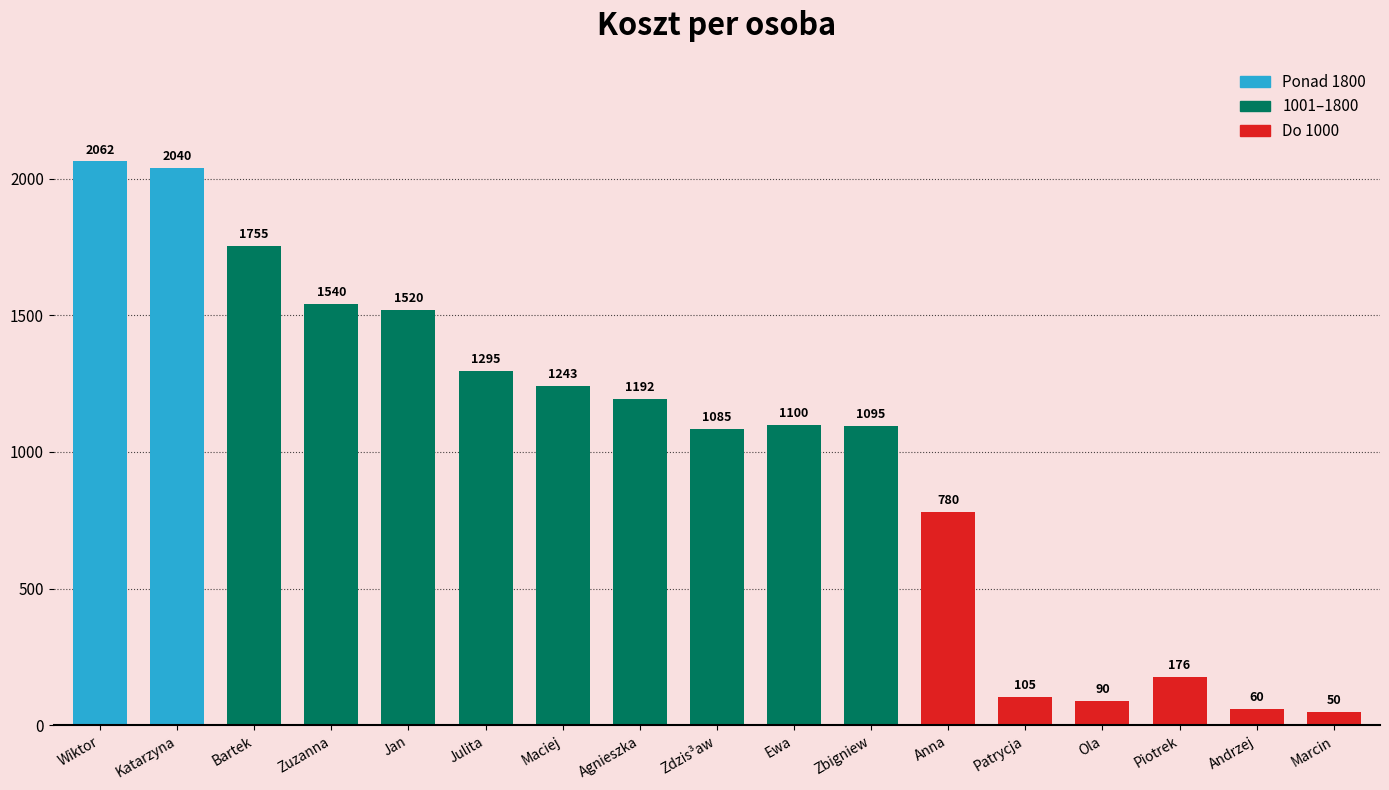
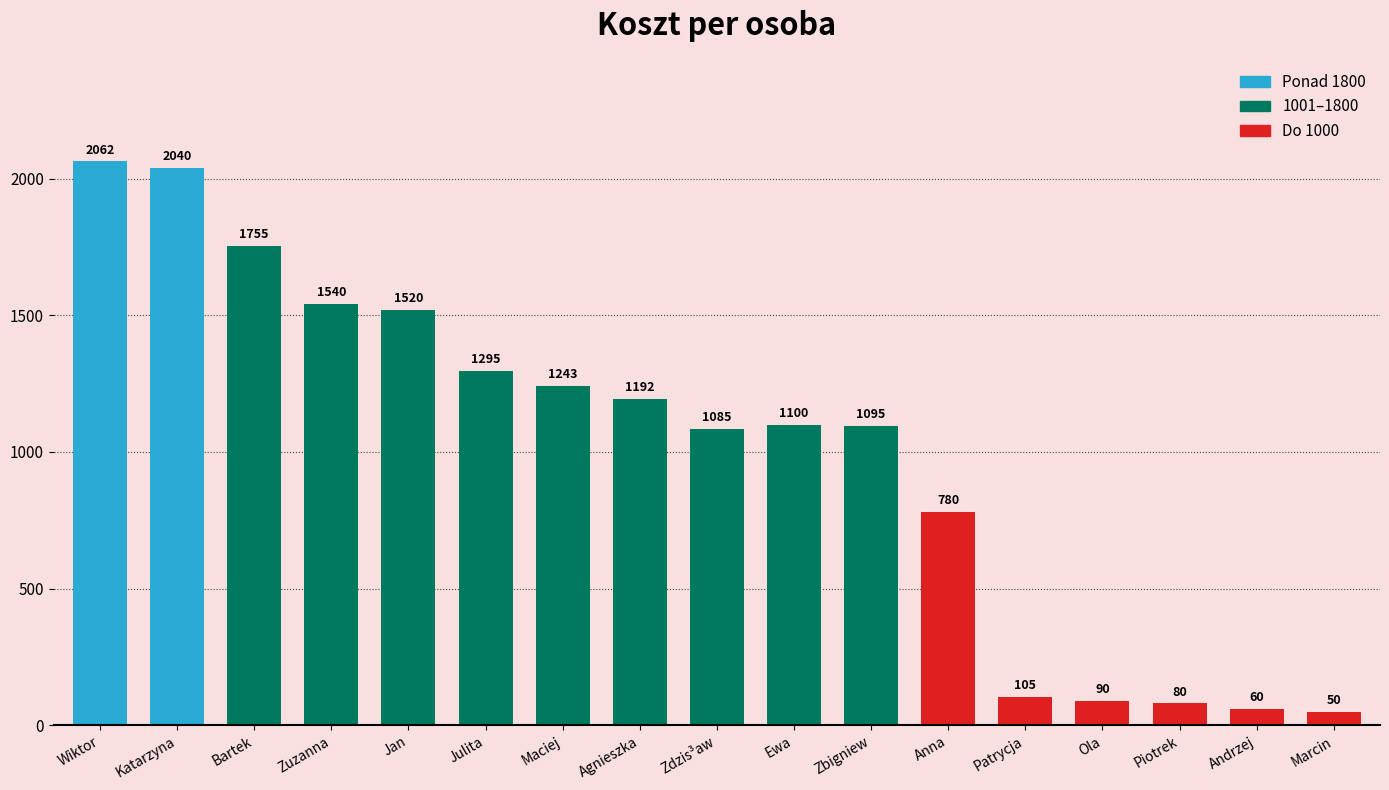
  {
    "Wiktor": 2062,
    "Katarzyna": 2040,
    "Bartek": 1755,
    "Zuzanna": 1540,
    "Jan": 1520,
    "Julita": 1295,
    "Maciej": 1243,
    "Agnieszka": 1192,
    "Zdzis³aw": 1085,
    "Ewa": 1100,
    "Zbigniew": 1095,
    "Anna": 780,
    "Patrycja": 105,
    "Ola": 90,
-   "Piotrek": 176,
+   "Piotrek": 80,
    "Andrzej": 60,
    "Marcin": 50
  }
